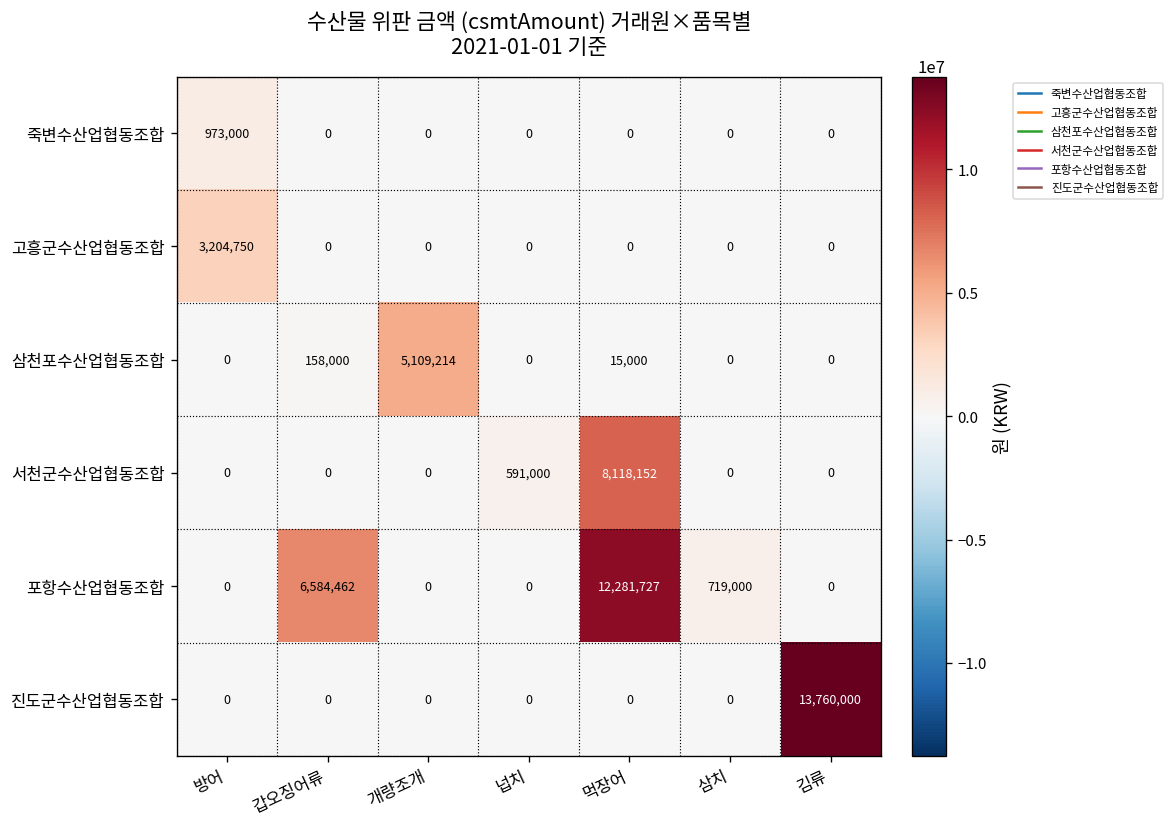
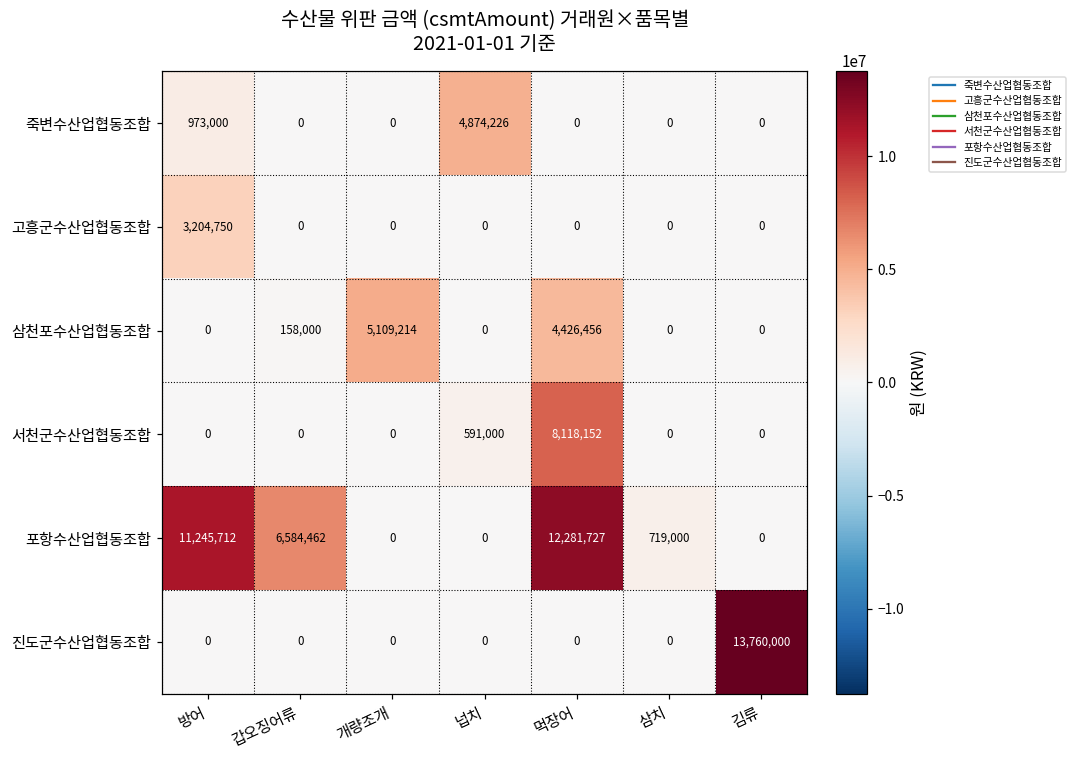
  {
    "죽변수산업협동조합": {
      "방어": "973,000",
      "갑오징어류": "0",
      "개량조개": "0",
-     "넙치": "0",
+     "넙치": "4,874,226",
      "먹장어": "0",
      "삼치": "0",
      "김류": "0"
    },
    "고흥군수산업협동조합": {
      "방어": "3,204,750",
      "갑오징어류": "0",
      "개량조개": "0",
      "넙치": "0",
      "먹장어": "0",
      "삼치": "0",
      "김류": "0"
    },
    "삼천포수산업협동조합": {
      "방어": "0",
      "갑오징어류": "158,000",
      "개량조개": "5,109,214",
      "넙치": "0",
-     "먹장어": "15,000",
+     "먹장어": "4,426,456",
      "삼치": "0",
      "김류": "0"
    },
    "서천군수산업협동조합": {
      "방어": "0",
      "갑오징어류": "0",
      "개량조개": "0",
      "넙치": "591,000",
      "먹장어": "8,118,152",
      "삼치": "0",
      "김류": "0"
    },
    "포항수산업협동조합": {
-     "방어": "0",
+     "방어": "11,245,712",
      "갑오징어류": "6,584,462",
      "개량조개": "0",
      "넙치": "0",
      "먹장어": "12,281,727",
      "삼치": "719,000",
      "김류": "0"
    },
    "진도군수산업협동조합": {
      "방어": "0",
      "갑오징어류": "0",
      "개량조개": "0",
      "넙치": "0",
      "먹장어": "0",
      "삼치": "0",
      "김류": "13,760,000"
    }
  }
